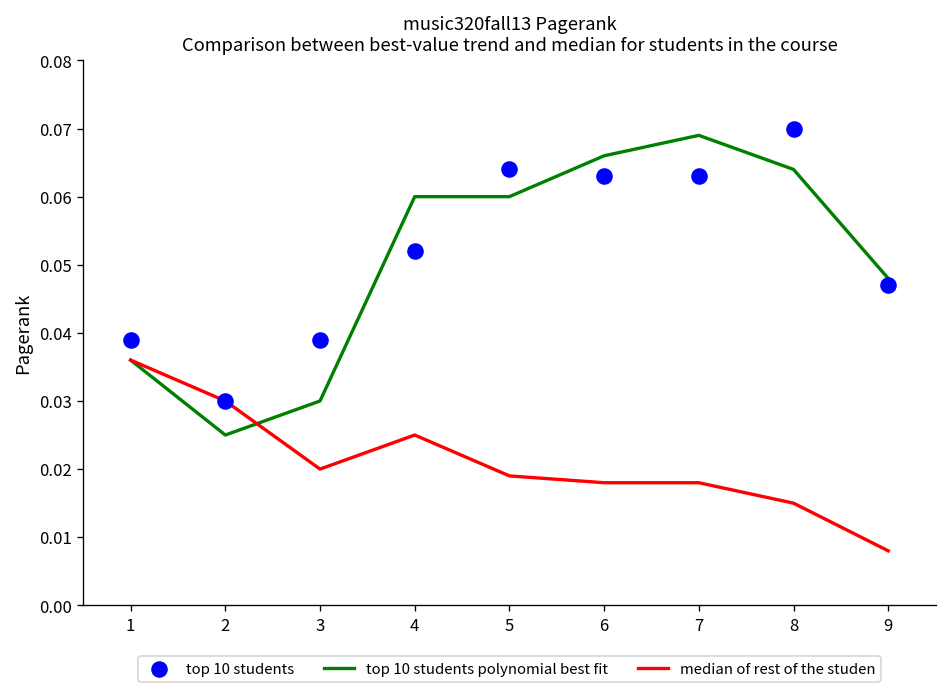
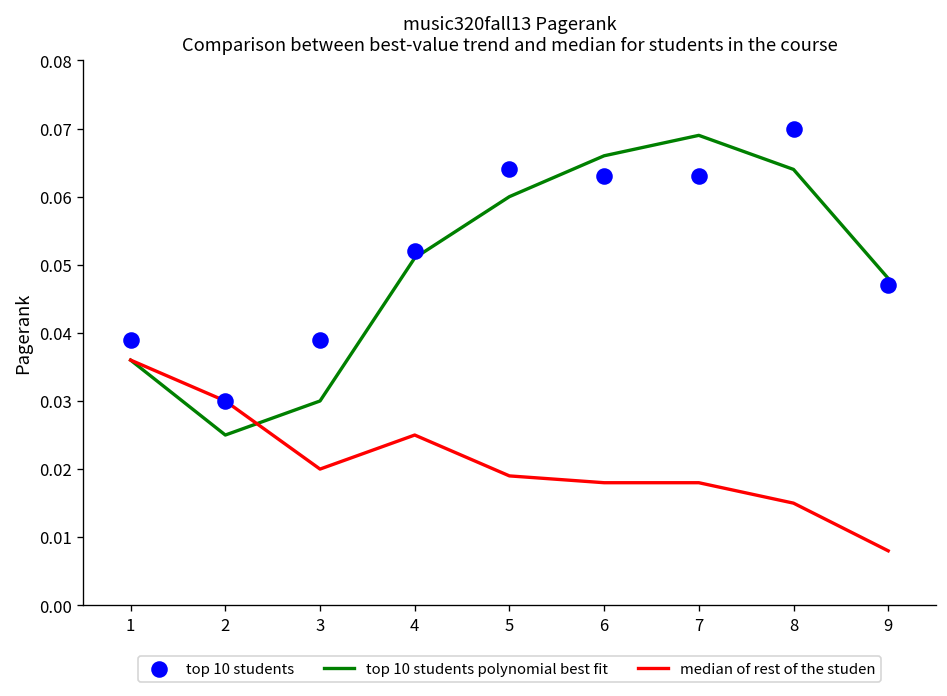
  {
    "top 10 students polynomial best fit": {
      "2": 0.025,
      "3": 0.030,
-     "4": 0.060,
+     "4": 0.051,
      "5": 0.060,
      "6": 0.066,
      "7": 0.069,
      "8": 0.064,
      "9": 0.048
    },
    "median of rest of the studen": {
      "3": 0.020,
      "4": 0.025,
      "5": 0.019,
      "6": 0.018,
      "7": 0.018,
      "8": 0.015,
      "9": 0.008
    }
  }
